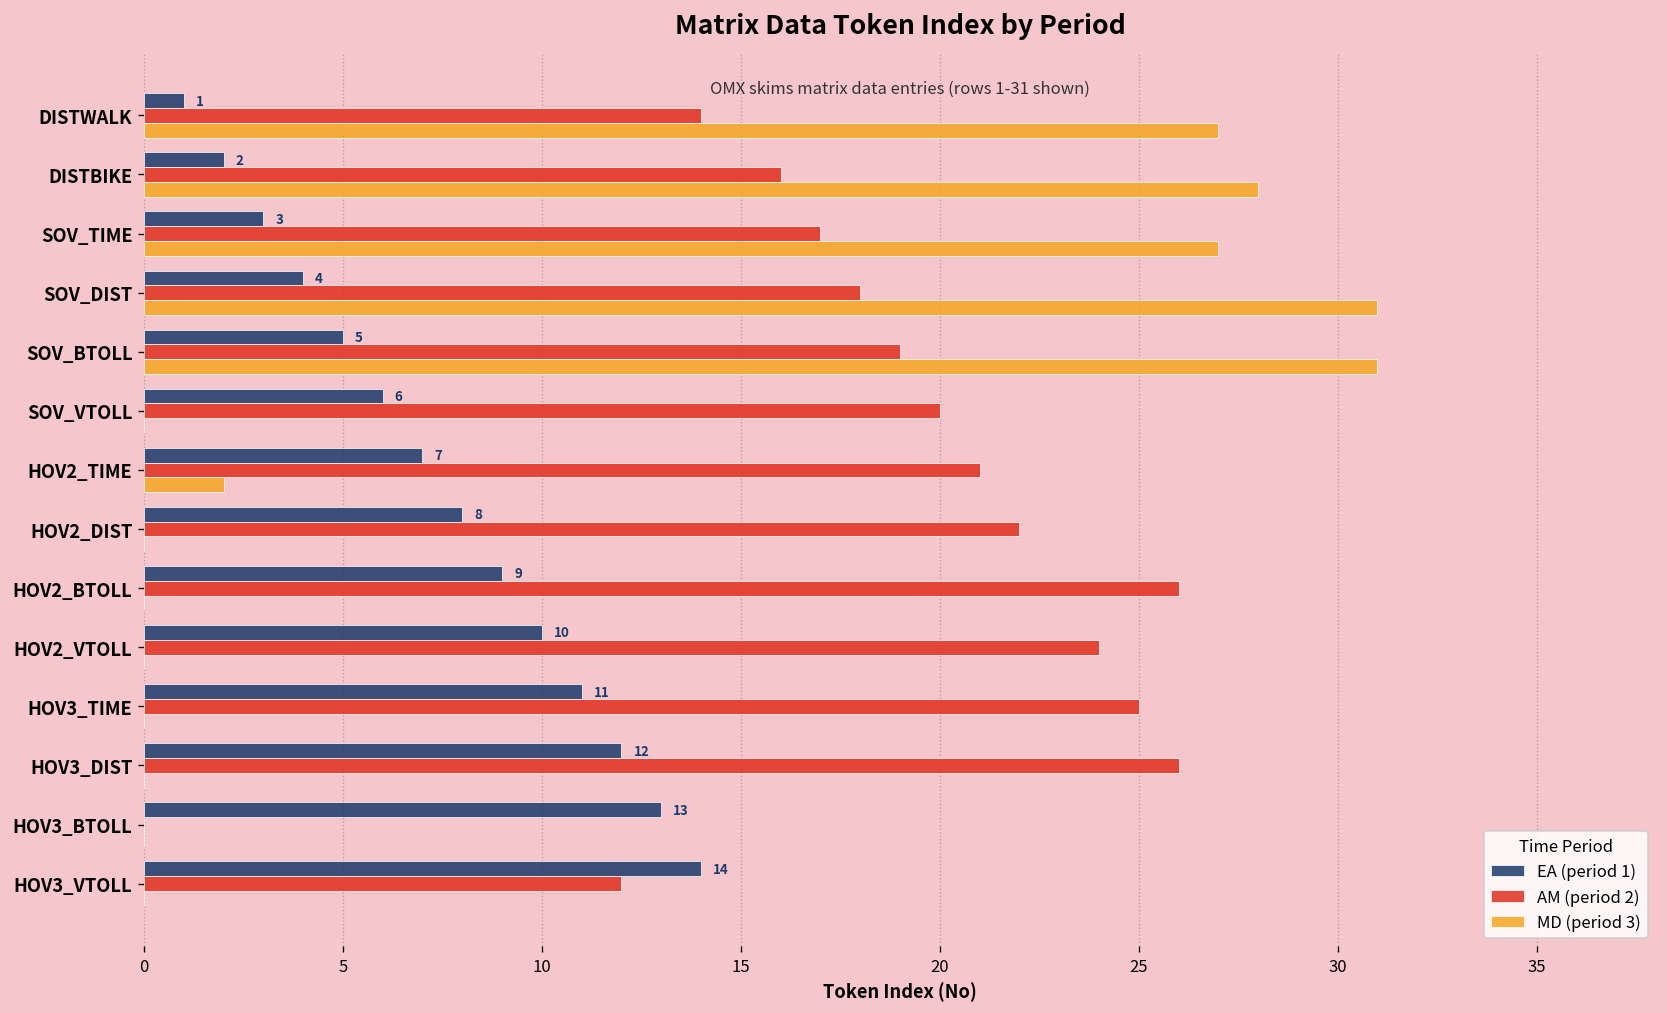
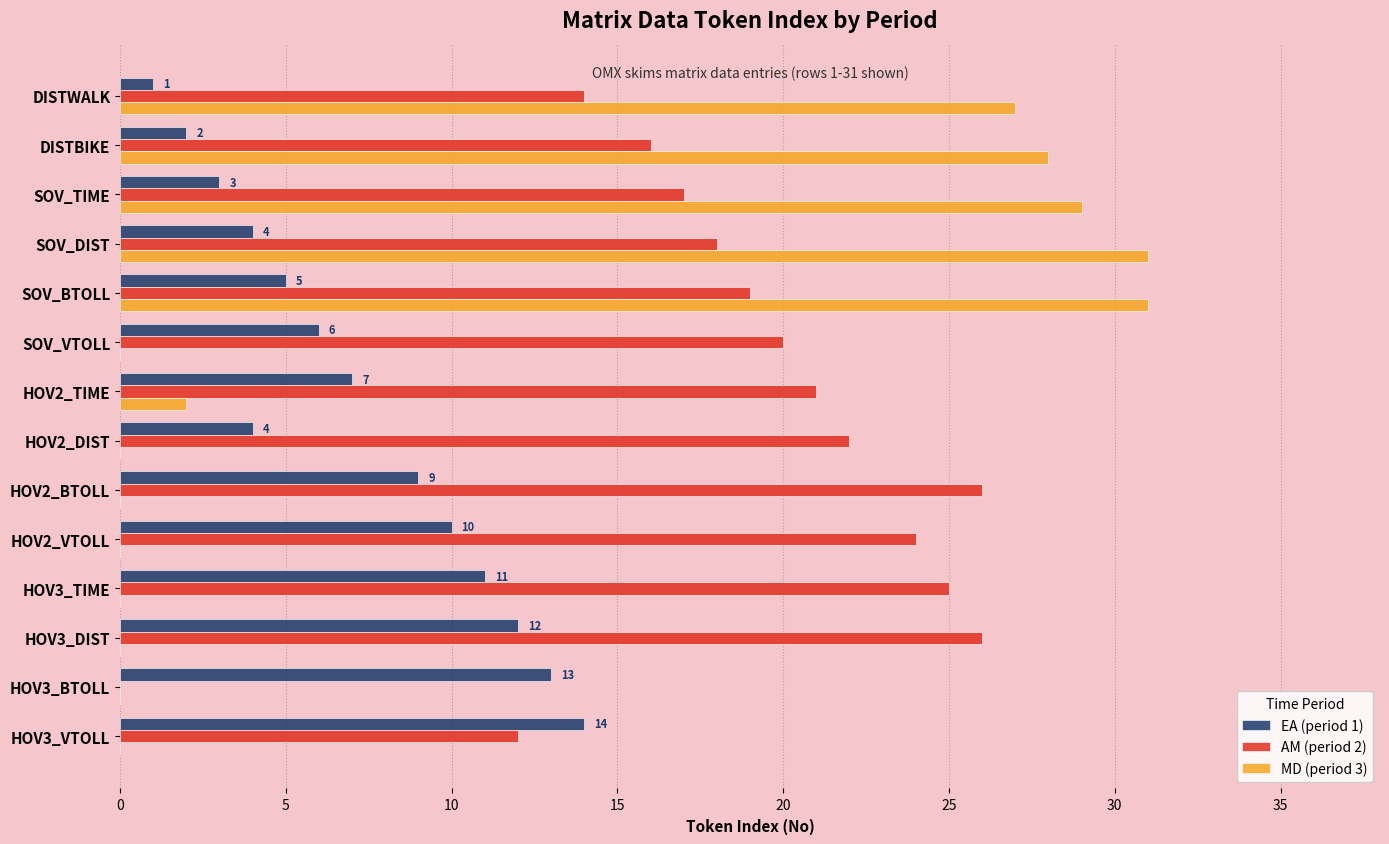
  {
    "EA (period 1)": {
      "DISTWALK": 1,
      "DISTBIKE": 2,
      "SOV_TIME": 3,
      "SOV_DIST": 4,
      "SOV_BTOLL": 5,
      "SOV_VTOLL": 6,
      "HOV2_TIME": 7,
-     "HOV2_DIST": 8,
+     "HOV2_DIST": 4,
      "HOV2_BTOLL": 9,
      "HOV2_VTOLL": 10,
      "HOV3_TIME": 11,
      "HOV3_DIST": 12,
      "HOV3_BTOLL": 13,
      "HOV3_VTOLL": 14
    },
    "AM (period 2)": {
      "DISTBIKE": 16,
      "SOV_TIME": 17,
      "SOV_DIST": 18,
      "SOV_BTOLL": 19,
      "SOV_VTOLL": 20,
      "HOV2_TIME": 21,
      "HOV2_DIST": 22,
      "HOV2_BTOLL": 26,
      "HOV2_VTOLL": 24,
      "HOV3_TIME": 25,
      "HOV3_DIST": 26,
      "HOV3_BTOLL": 0,
      "HOV3_VTOLL": 12
    },
    "MD (period 3)": {
      "DISTWALK": 27,
      "DISTBIKE": 28,
-     "SOV_TIME": 27,
+     "SOV_TIME": 29,
      "SOV_DIST": 31,
      "SOV_BTOLL": 31,
      "SOV_VTOLL": 0,
      "HOV2_TIME": 2,
      "HOV2_DIST": 0,
      "HOV2_BTOLL": 0,
      "HOV2_VTOLL": 0,
      "HOV3_TIME": 0,
      "HOV3_DIST": 0,
      "HOV3_BTOLL": 0,
      "HOV3_VTOLL": 0
    }
  }
